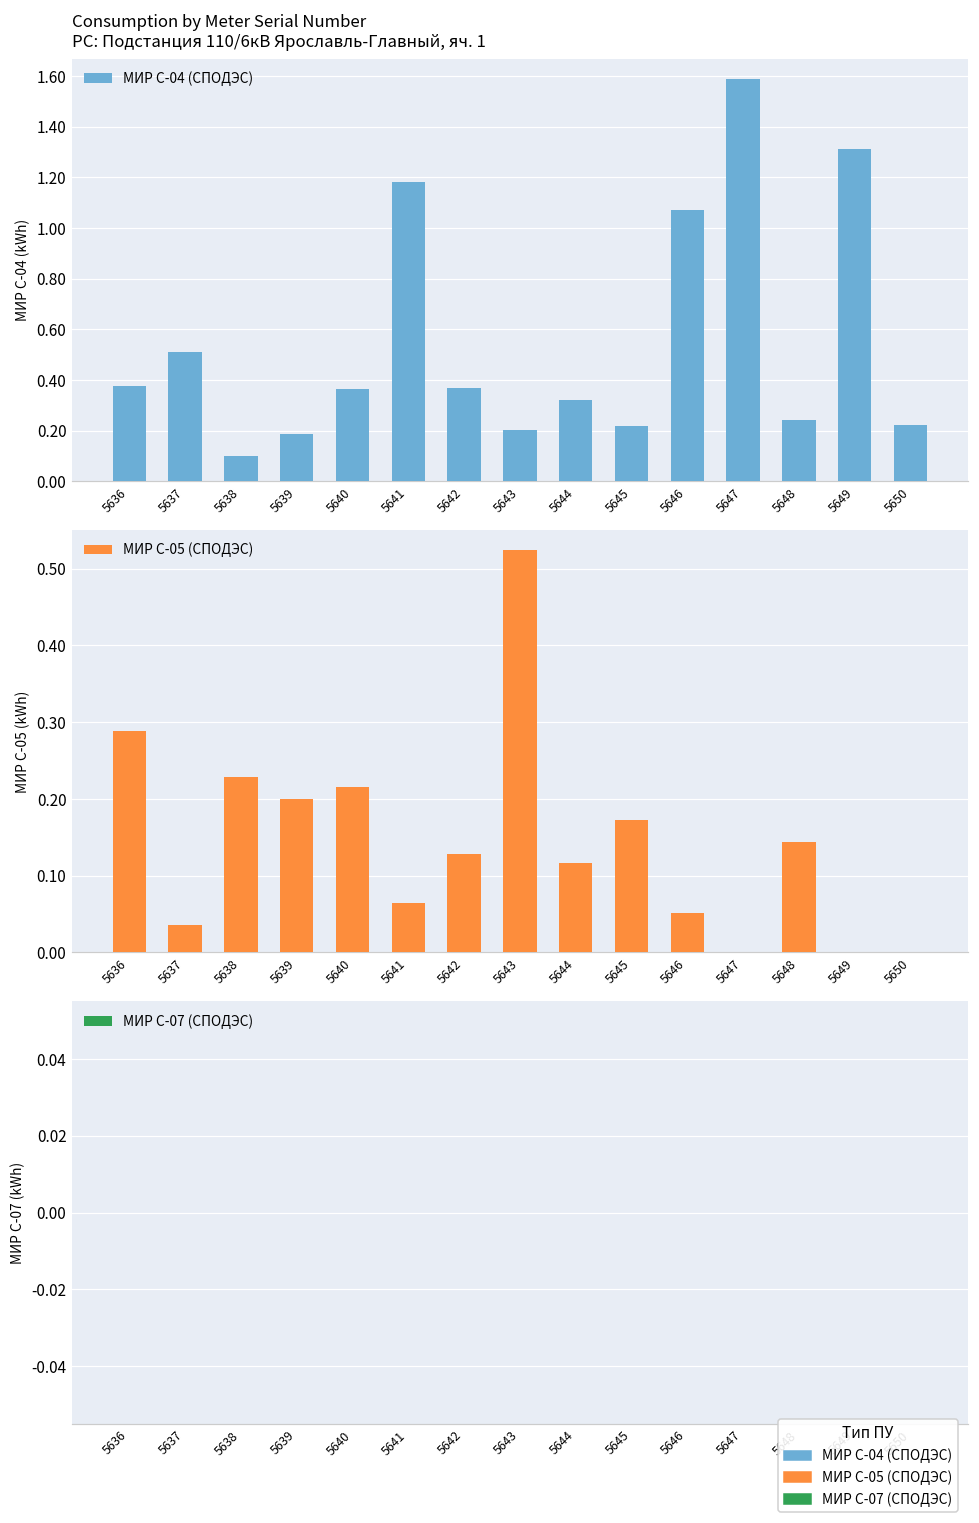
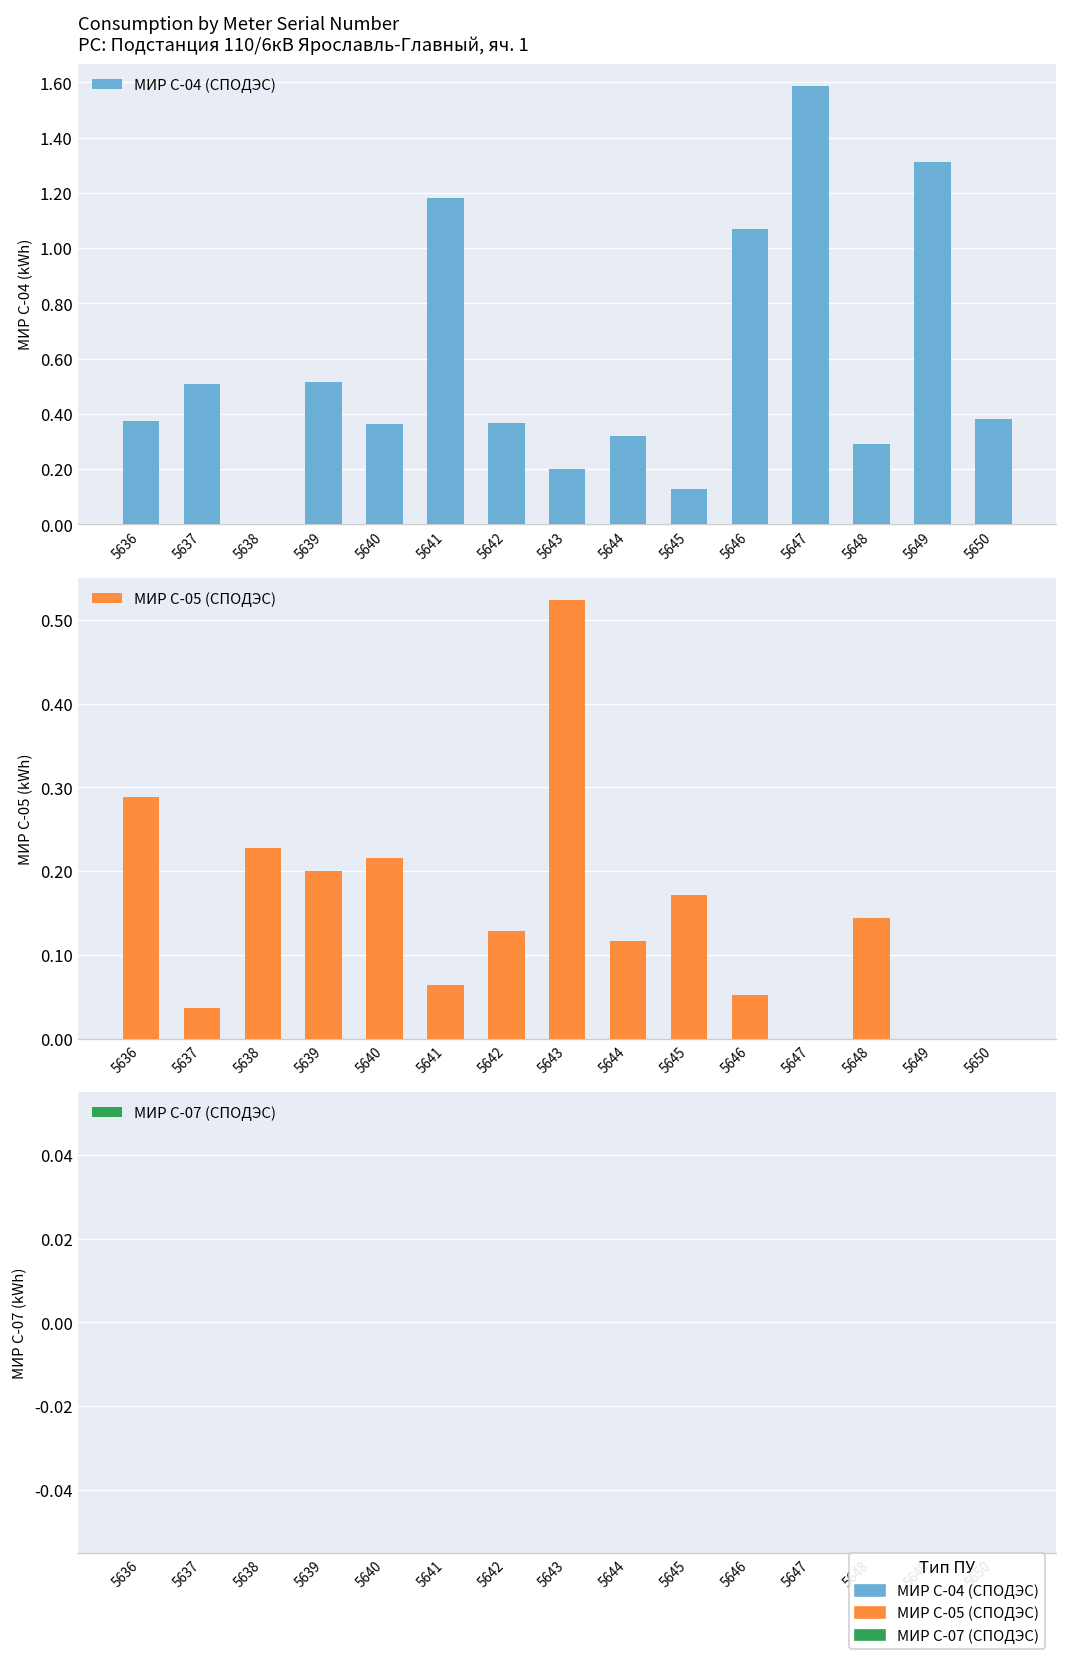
  {
    "Consumption by Meter Serial Number PС: Подстанция 110/6кВ Ярославль-Главный, яч. 1": {
      "5636": 0.38,
      "5637": 0.51,
-     "5638": 0.1,
-     "5639": 0.19,
+     "5638": 0.0,
+     "5639": 0.52,
      "5640": 0.36,
      "5641": 1.18,
      "5642": 0.37,
      "5643": 0.20,
      "5644": 0.32,
-     "5645": 0.22,
+     "5645": 0.13,
      "5646": 1.07,
      "5647": 1.59,
-     "5648": 0.24,
+     "5648": 0.29,
      "5649": 1.31,
-     "5650": 0.22
+     "5650": 0.38
    }
  }
